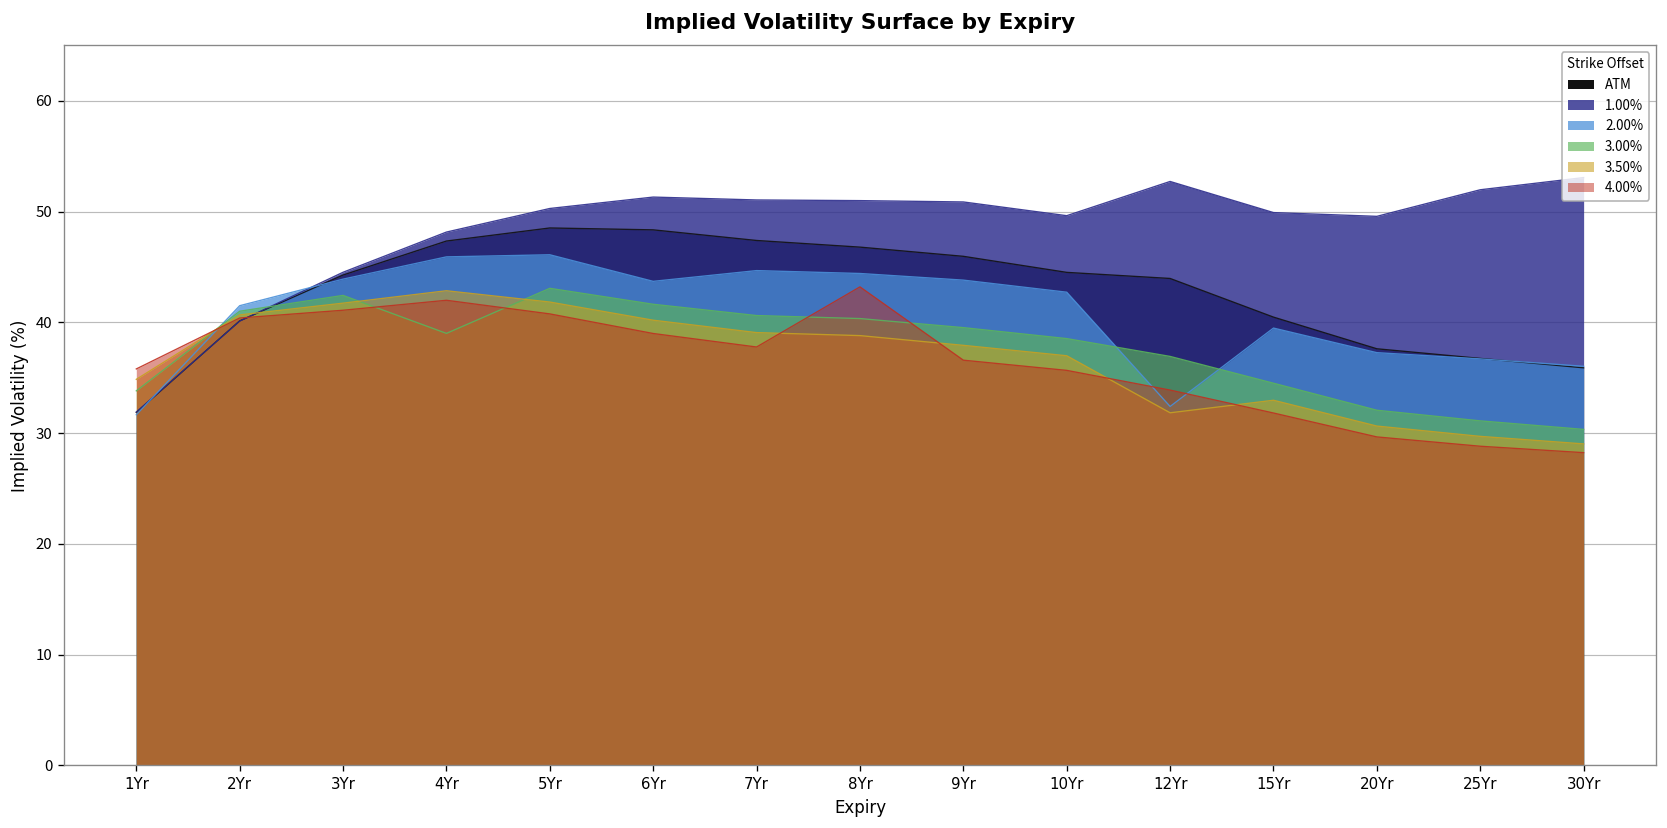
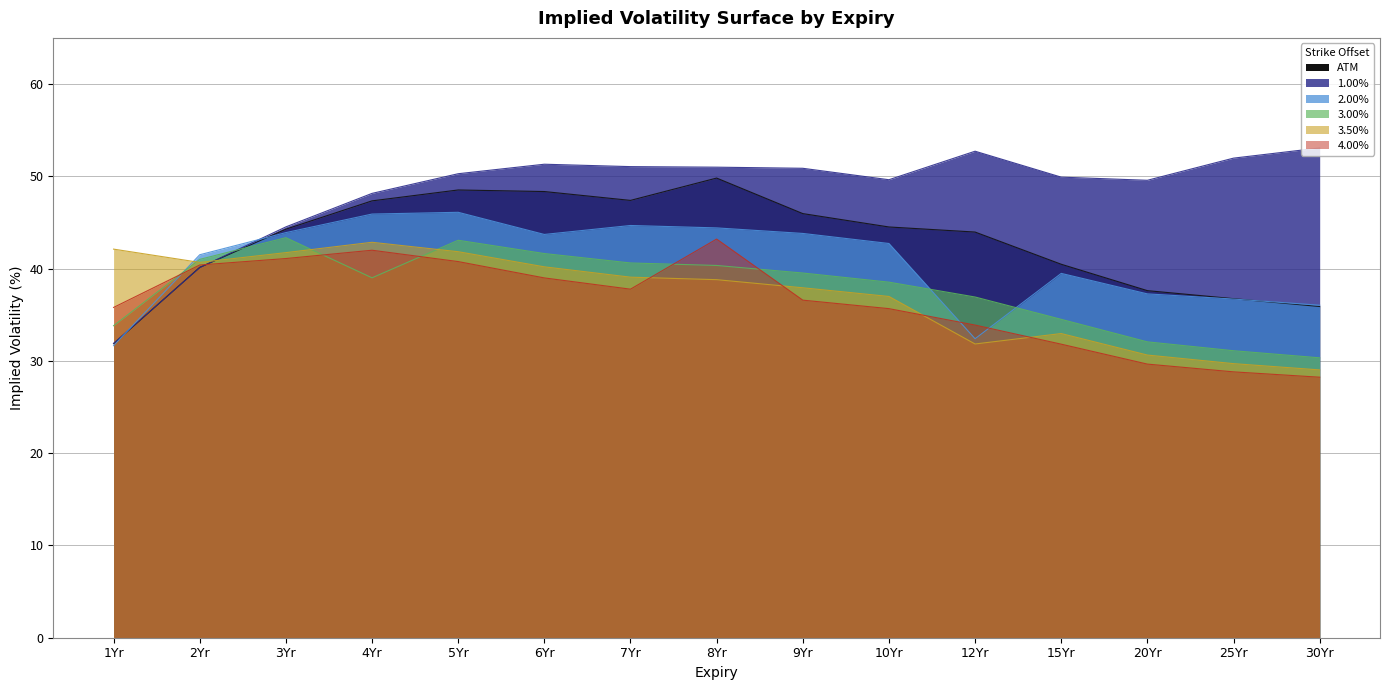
  {
    "ATM": {
      "4Yr": 47,
      "5Yr": 49,
      "6Yr": 48,
      "7Yr": 47,
-     "8Yr": 47,
+     "8Yr": 50,
      "9Yr": 46,
      "10Yr": 45,
      "12Yr": 44,
      "15Yr": 40,
      "20Yr": 38
    },
    "1.00%": {
      "4Yr": 48,
      "5Yr": 50,
      "6Yr": 51,
      "7Yr": 51,
      "8Yr": 51,
      "9Yr": 51,
      "10Yr": 50,
      "12Yr": 53,
      "15Yr": 50,
      "20Yr": 50,
      "25Yr": 52
    },
    "2.00%": {
      "2Yr": 42,
      "3Yr": 44,
      "4Yr": 46,
      "5Yr": 46,
      "6Yr": 44,
      "7Yr": 45,
      "8Yr": 44,
      "9Yr": 44,
      "10Yr": 43,
      "12Yr": 32,
      "15Yr": 39,
      "20Yr": 37
    },
    "3.00%": {
      "1Yr": 34,
      "2Yr": 41,
-     "3Yr": 42,
+     "3Yr": 43,
      "4Yr": 39,
      "5Yr": 43,
      "6Yr": 42,
      "7Yr": 41,
      "8Yr": 40,
      "9Yr": 40,
      "10Yr": 39,
      "12Yr": 37,
      "15Yr": 35,
      "20Yr": 32,
      "25Yr": 31,
      "30Yr": 30
    },
    "3.50%": {
-     "1Yr": 35,
+     "1Yr": 42,
      "2Yr": 41,
      "3Yr": 42,
      "4Yr": 43,
      "5Yr": 42,
      "6Yr": 40,
      "7Yr": 39,
      "8Yr": 39,
      "9Yr": 38,
      "10Yr": 37,
      "12Yr": 32,
      "15Yr": 33,
      "20Yr": 31,
      "25Yr": 30,
      "30Yr": 29
    },
    "4.00%": {
      "1Yr": 36,
      "3Yr": 41,
      "4Yr": 42,
      "5Yr": 41,
      "6Yr": 39,
      "7Yr": 38,
      "8Yr": 43,
      "9Yr": 37,
      "10Yr": 36,
      "12Yr": 34,
      "15Yr": 32,
      "20Yr": 30,
      "25Yr": 29,
      "30Yr": 28
    }
  }
